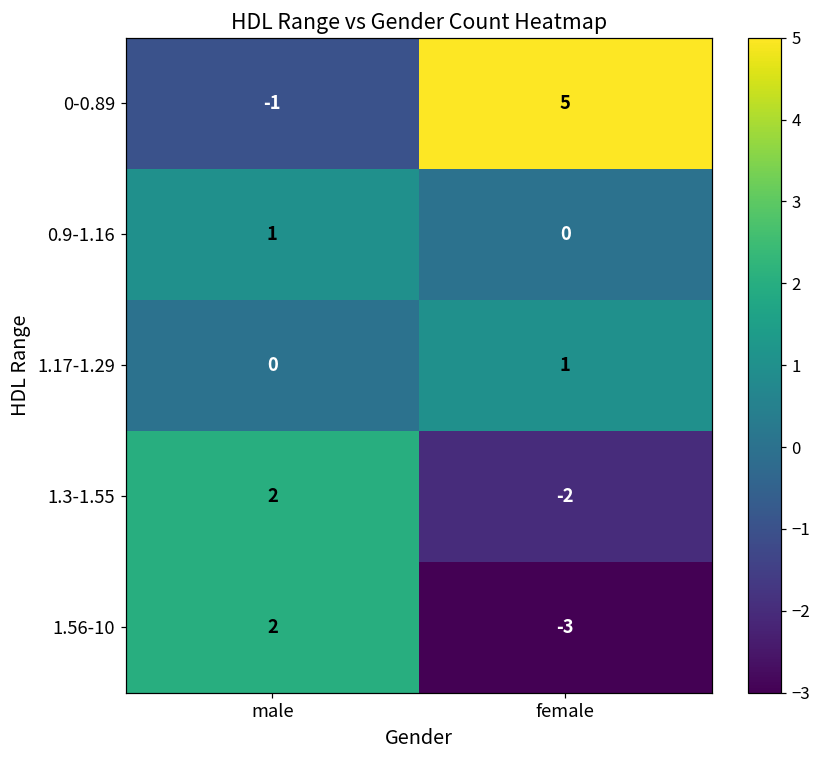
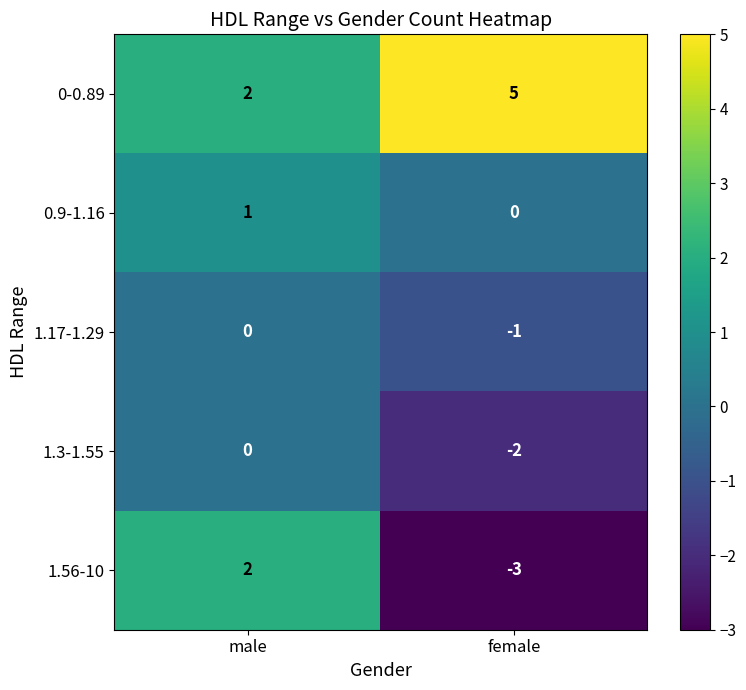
  {
    "0-0.89": {
-     "male": -1,
+     "male": 2,
      "female": 5
    },
    "0.9-1.16": {
      "male": 1,
      "female": 0
    },
    "1.17-1.29": {
      "male": 0,
-     "female": 1
+     "female": -1
    },
    "1.3-1.55": {
-     "male": 2,
+     "male": 0,
      "female": -2
    },
    "1.56-10": {
      "male": 2,
      "female": -3
    }
  }
